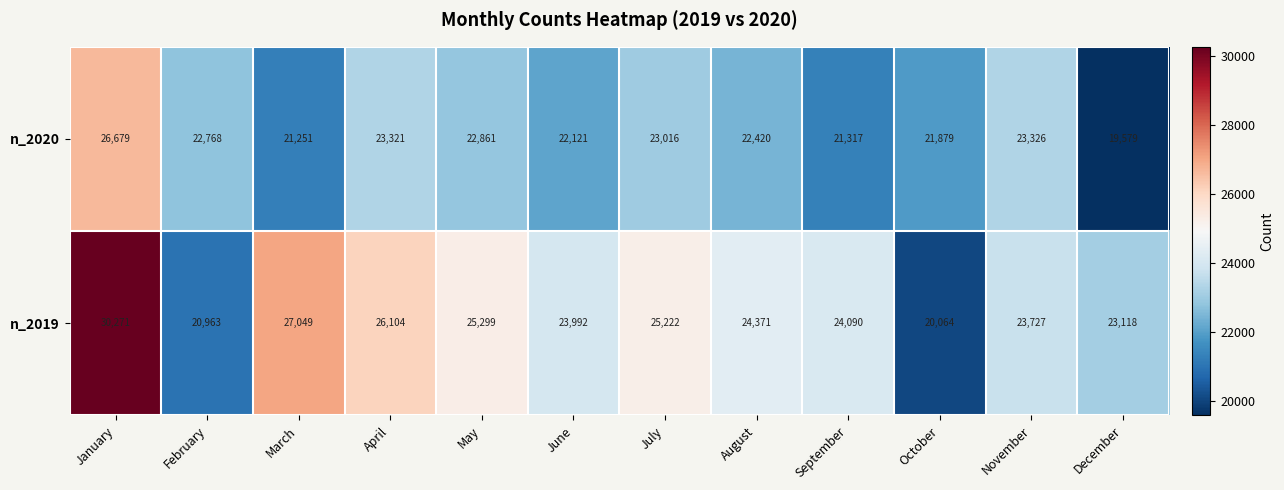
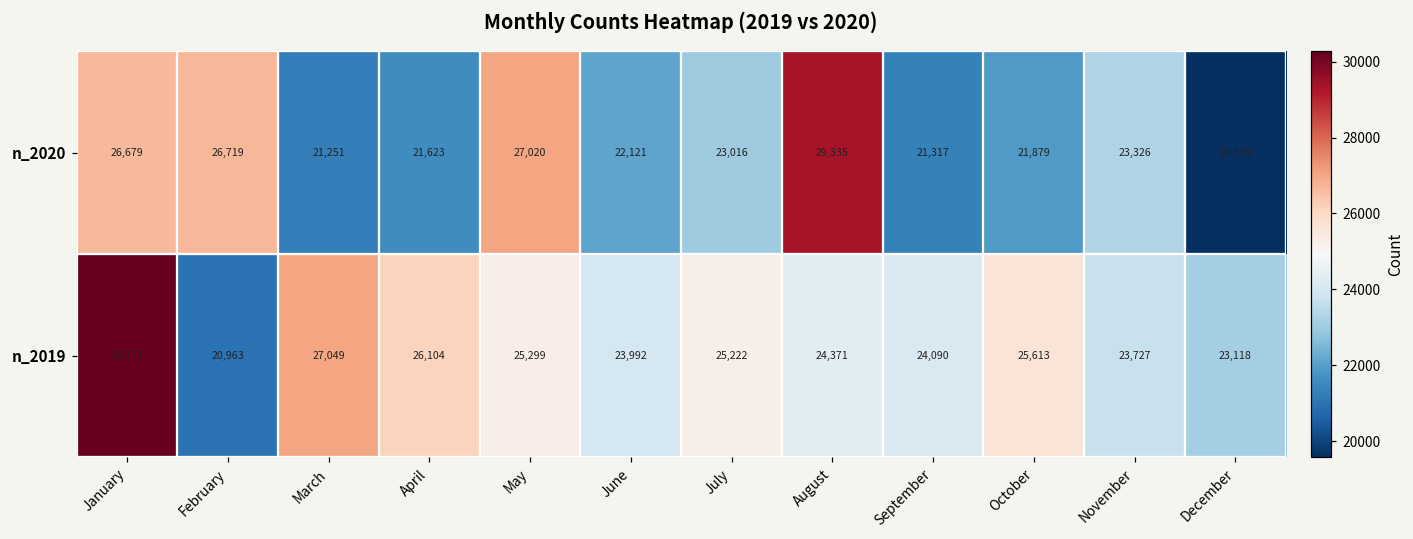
  {
    "n_2020": {
      "January": "26,679",
-     "February": "22,768",
+     "February": "26,719",
      "March": "21,251",
-     "April": "23,321",
-     "May": "22,861",
+     "April": "21,623",
+     "May": "27,020",
      "June": "22,121",
      "July": "23,016",
-     "August": "22,420",
+     "August": "29,335",
      "September": "21,317",
      "October": "21,879",
      "November": "23,326",
      "December": "19,579"
    },
    "n_2019": {
      "January": "30,271",
      "February": "20,963",
      "March": "27,049",
      "April": "26,104",
      "May": "25,299",
      "June": "23,992",
      "July": "25,222",
      "August": "24,371",
      "September": "24,090",
-     "October": "20,064",
+     "October": "25,613",
      "November": "23,727",
      "December": "23,118"
    }
  }
